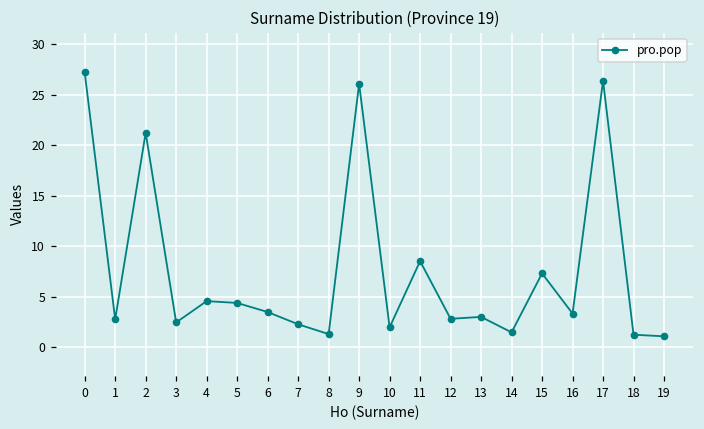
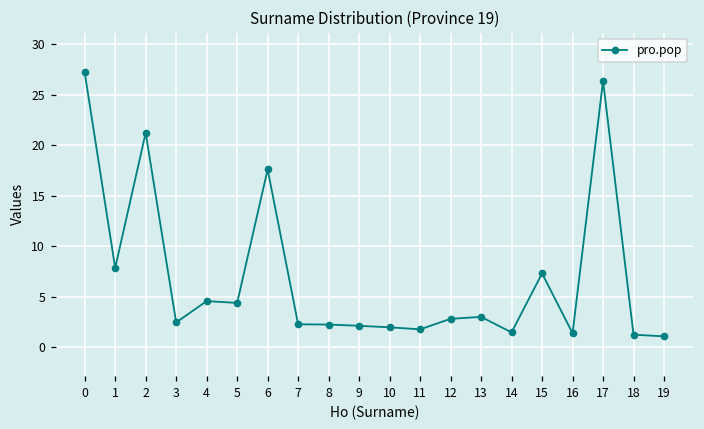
  {
    "0": 27,
-   "1": 3,
+   "1": 8,
    "2": 21,
    "3": 2,
    "4": 5,
    "5": 4,
-   "6": 4,
+   "6": 18,
    "7": 2,
-   "8": 1,
-   "9": 26,
+   "8": 2,
+   "9": 2,
    "10": 2,
-   "11": 9,
+   "11": 2,
    "12": 3,
    "13": 3,
    "14": 1,
    "15": 7,
-   "16": 3,
+   "16": 1,
    "17": 26,
    "18": 1,
    "19": 1
  }
